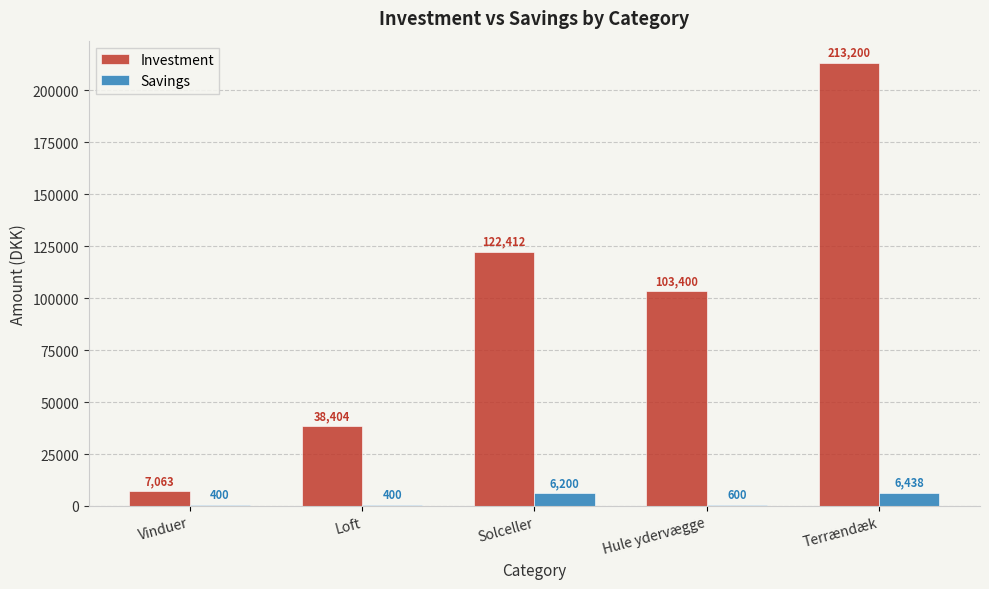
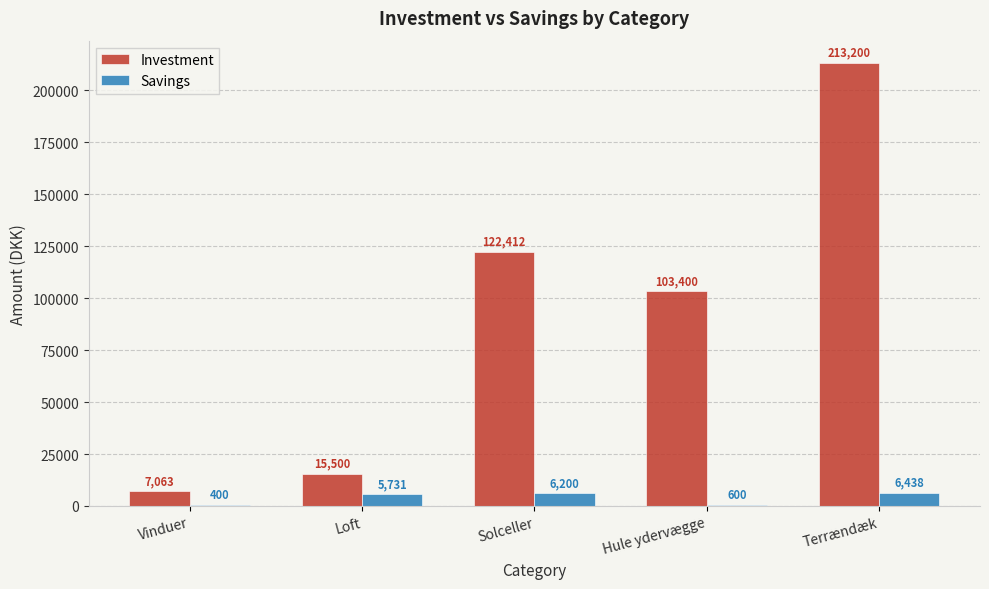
  {
    "Investment": {
      "Vinduer": "7,063",
-     "Loft": "38,404",
+     "Loft": "15,500",
      "Solceller": "122,412",
      "Hule ydervægge": "103,400",
      "Terrændæk": "213,200"
    },
    "Savings": {
      "Vinduer": "400",
-     "Loft": "400",
+     "Loft": "5,731",
      "Solceller": "6,200",
      "Hule ydervægge": "600",
      "Terrændæk": "6,438"
    }
  }
